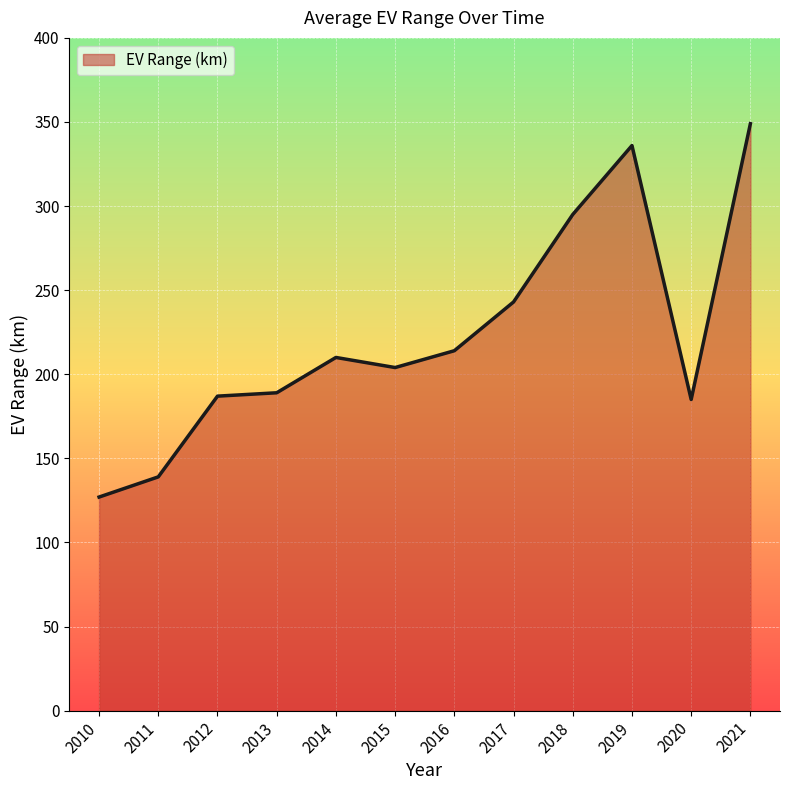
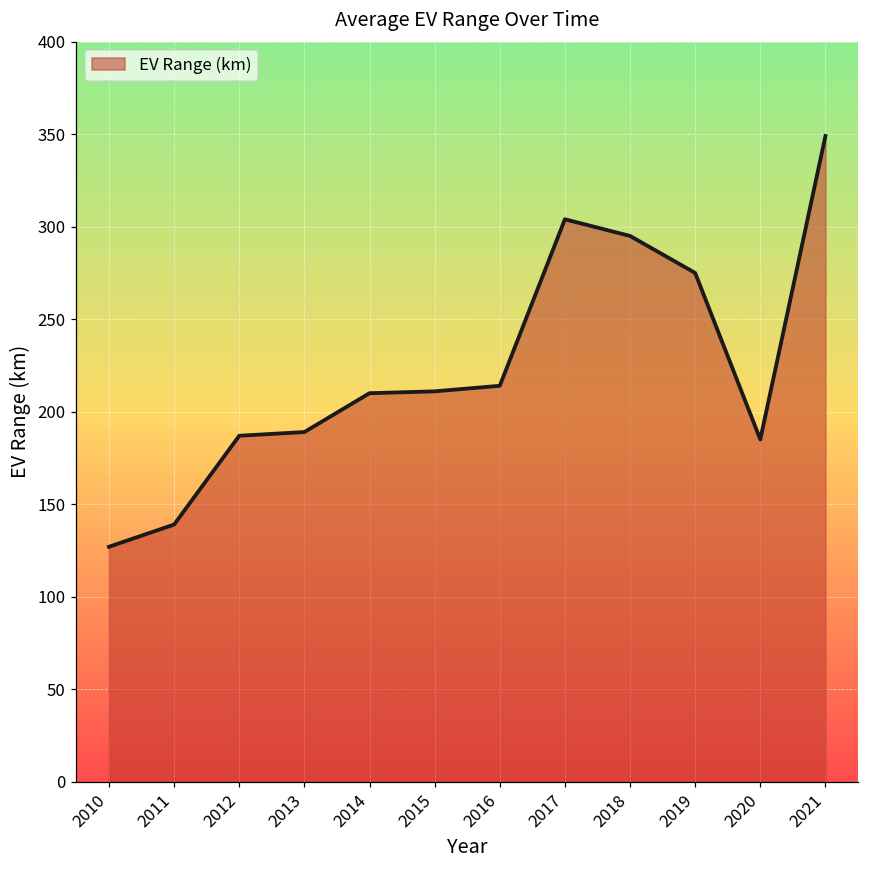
  {
    "2010": 127,
    "2011": 139,
    "2012": 187,
    "2013": 189,
    "2014": 210,
-   "2015": 204,
+   "2015": 211,
    "2016": 214,
-   "2017": 243,
+   "2017": 304,
    "2018": 295,
-   "2019": 336,
+   "2019": 275,
    "2020": 185,
    "2021": 349
  }
